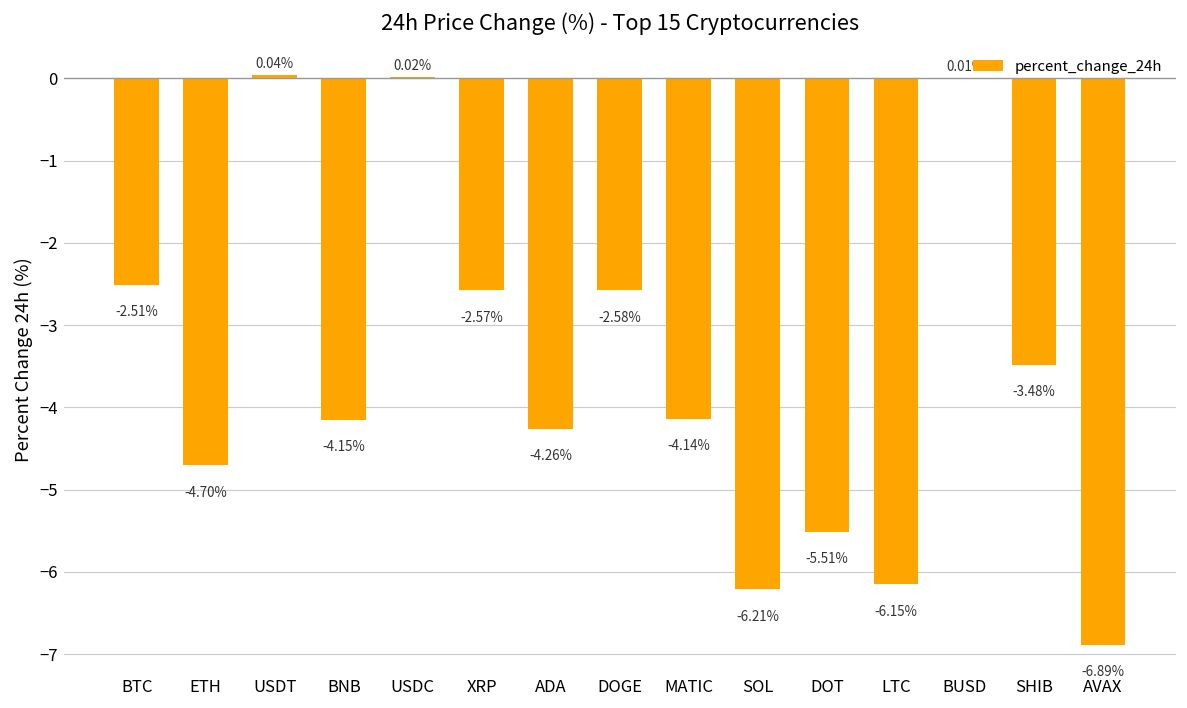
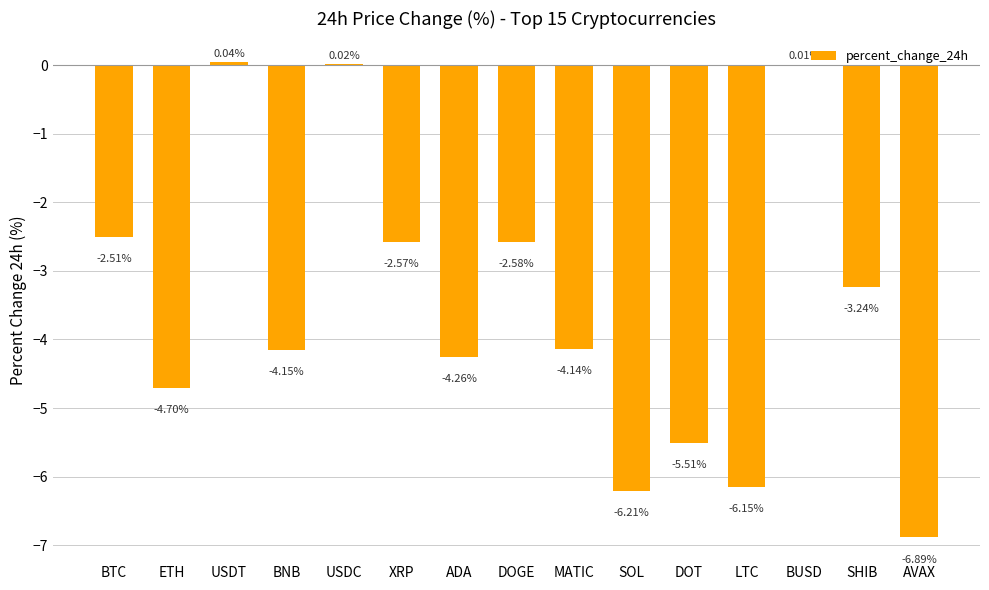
  {
    "BTC": "-2.51%",
    "ETH": "-4.70%",
    "USDT": "0.04%",
    "BNB": "-4.15%",
    "USDC": "0.02%",
    "XRP": "-2.57%",
    "ADA": "-4.26%",
    "DOGE": "-2.58%",
    "MATIC": "-4.14%",
    "SOL": "-6.21%",
    "DOT": "-5.51%",
    "LTC": "-6.15%",
    "BUSD": "0.01%",
-   "SHIB": "-3.48%",
+   "SHIB": "-3.24%",
    "AVAX": "-6.89%"
  }
